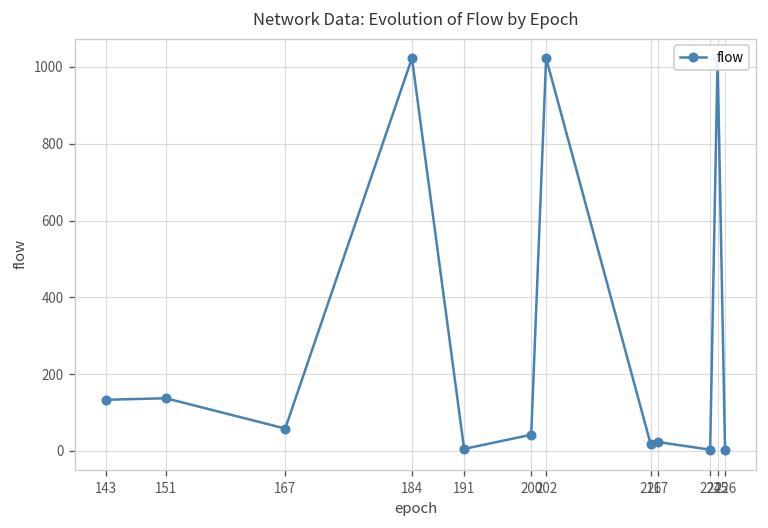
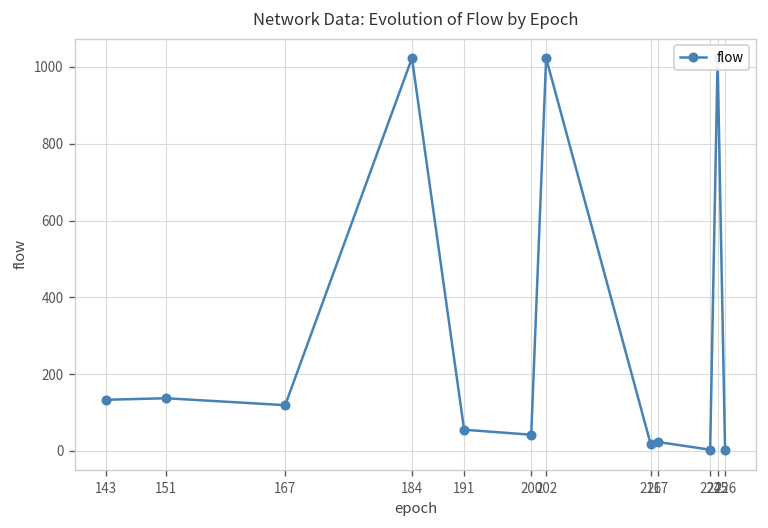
  {
    "143": 130,
    "151": 140,
-   "167": 60,
+   "167": 120,
    "184": 1020,
-   "191": 10
+   "191": 60
  }
